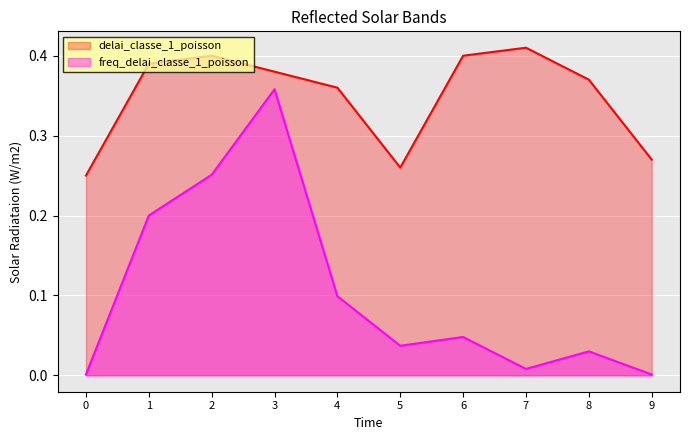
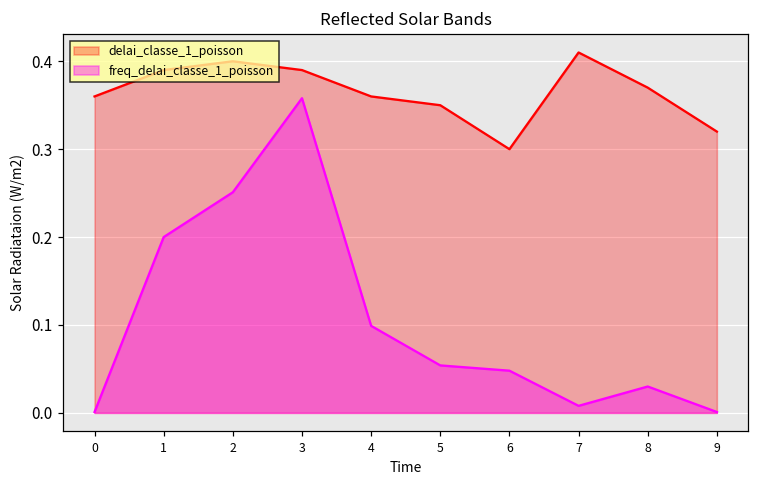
  {
    "delai_classe_1_poisson": {
-     "0": 0.25,
-     "3": 0.38,
+     "0": 0.36,
+     "3": 0.39,
      "4": 0.36,
-     "5": 0.26,
-     "6": 0.4,
+     "5": 0.35,
+     "6": 0.3,
      "7": 0.41,
      "8": 0.37,
-     "9": 0.27
+     "9": 0.32
    },
    "freq_delai_classe_1_poisson": {
      "0": 0.00,
      "1": 0.20,
      "2": 0.25,
      "3": 0.36,
      "4": 0.10,
-     "5": 0.04,
+     "5": 0.05,
      "6": 0.05,
      "7": 0.01,
      "8": 0.03,
      "9": 0.00
    }
  }
